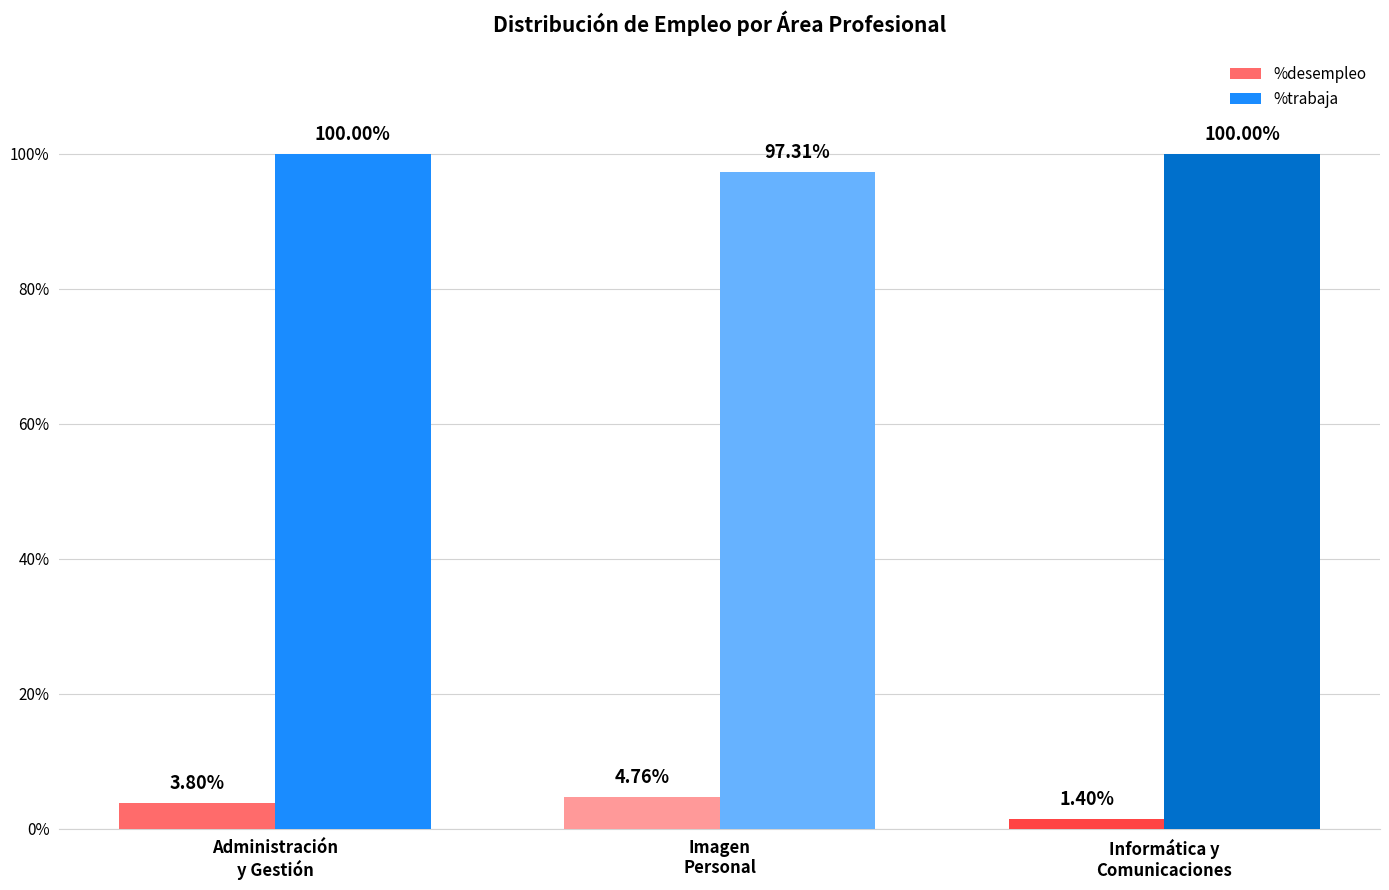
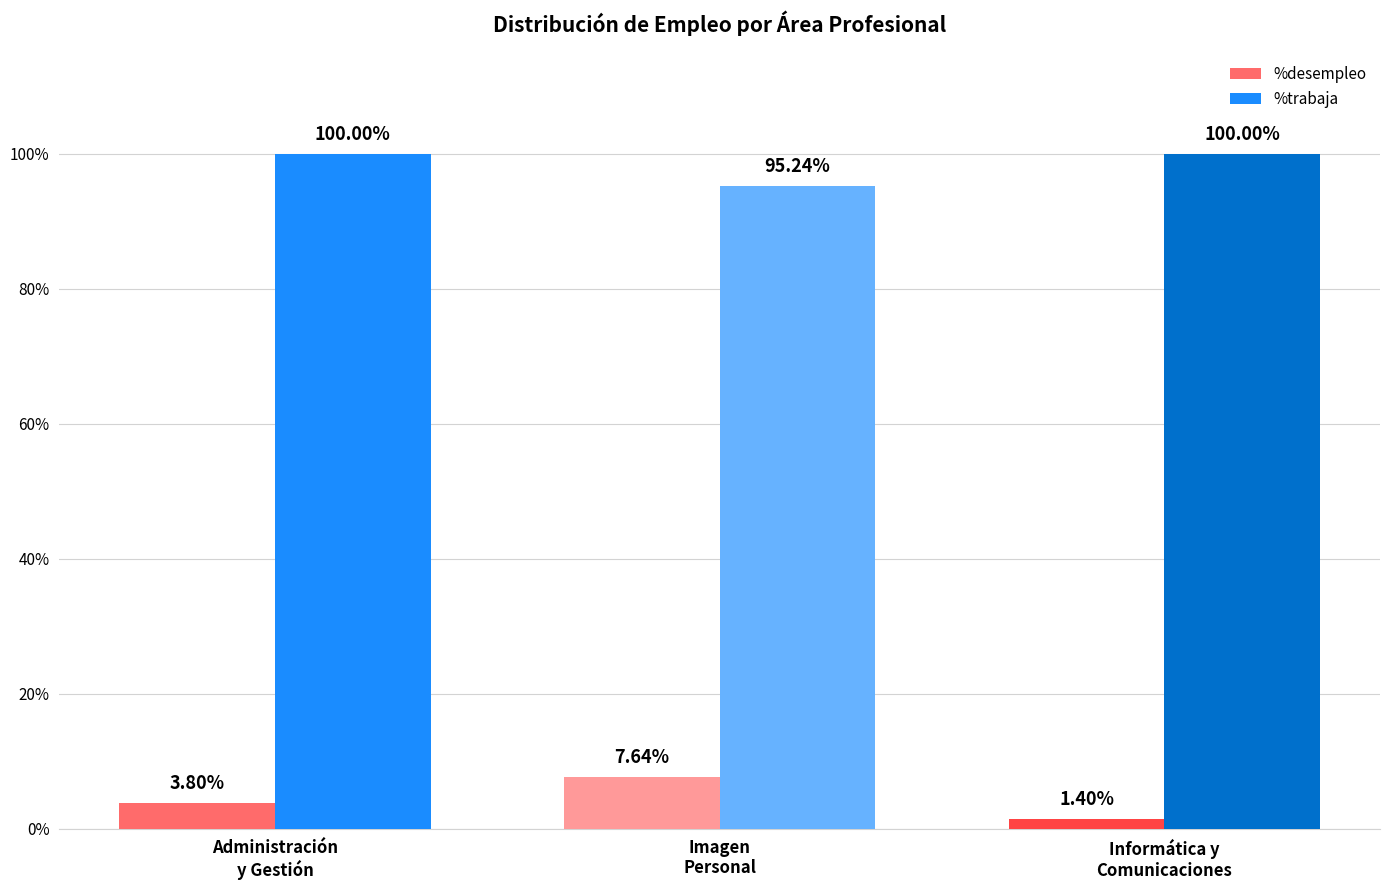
  {
    "%desempleo": {
      "Administración y Gestión": "3.80%",
-     "Imagen Personal": "4.76%",
+     "Imagen Personal": "7.64%",
      "Informática y Comunicaciones": "1.40%"
    },
    "%trabaja": {
      "Administración y Gestión": "100.00%",
-     "Imagen Personal": "97.31%",
+     "Imagen Personal": "95.24%",
      "Informática y Comunicaciones": "100.00%"
    }
  }
